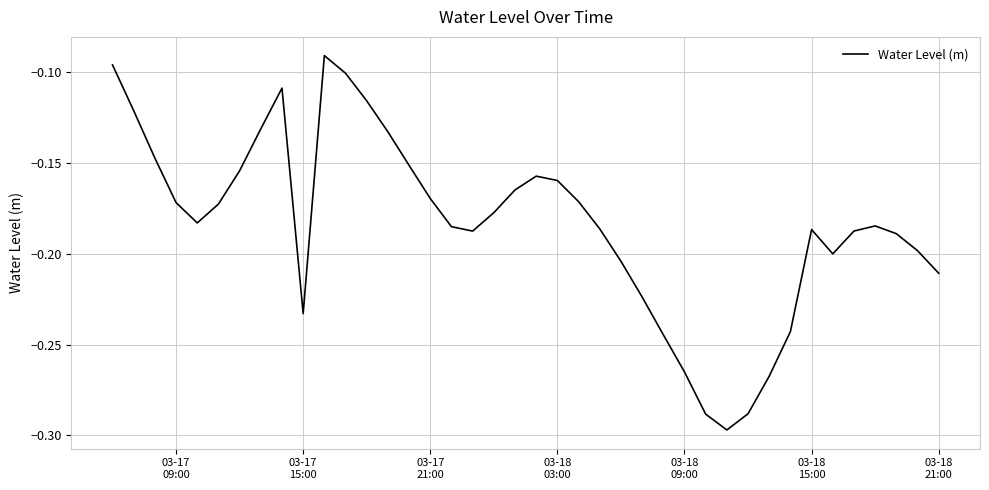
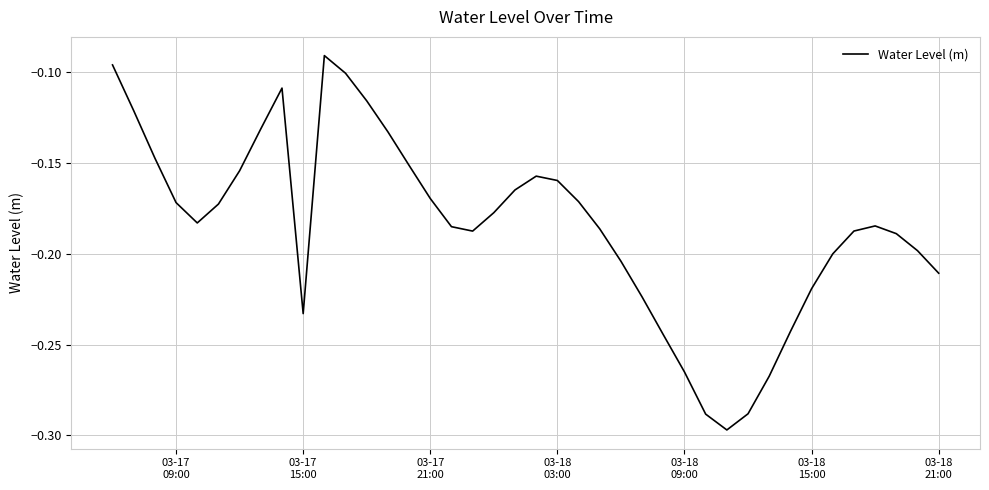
  {
    "03-17 09:00": -0.172,
    "03-17 15:00": -0.233,
    "03-17 21:00": -0.170,
    "03-18 03:00": -0.160,
    "03-18 09:00": -0.265,
-   "03-18 15:00": -0.187,
+   "03-18 15:00": -0.219,
    "03-18 21:00": -0.211
  }
